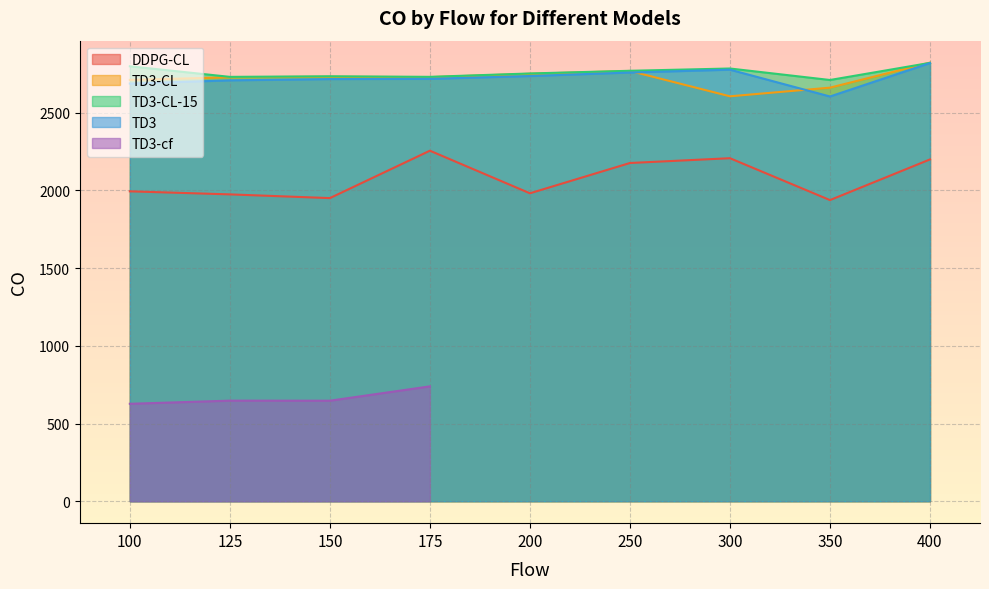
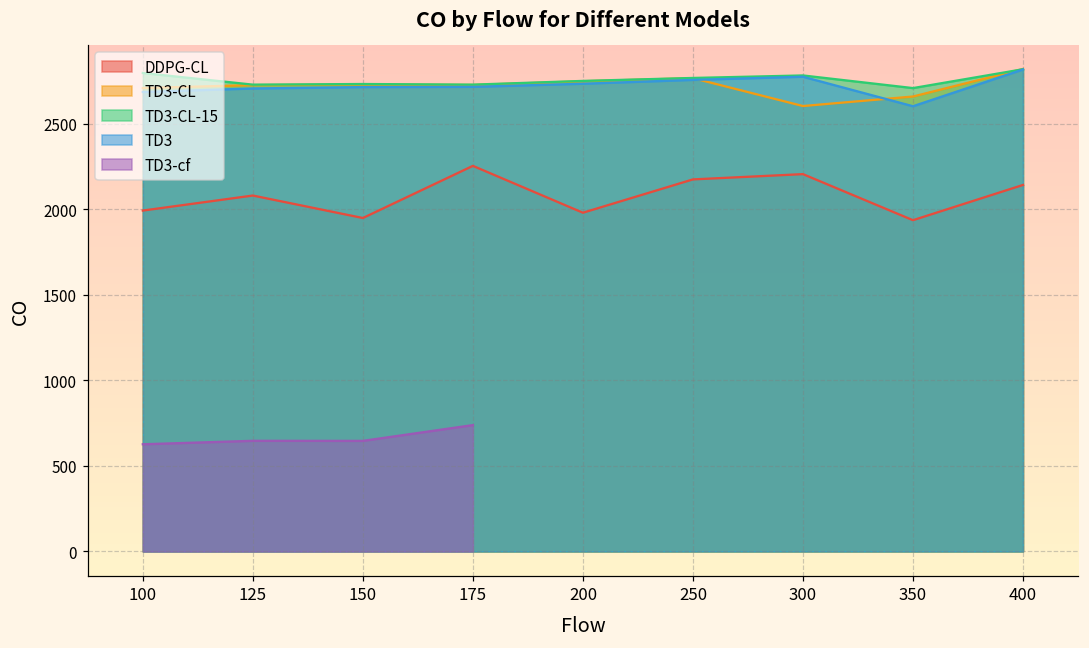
  {
    "DDPG-CL": {
      "100": 1990,
-     "125": 1970,
+     "125": 2080,
      "150": 1950,
      "175": 2250,
      "200": 1980,
      "250": 2180,
      "300": 2210,
      "350": 1940,
-     "400": 2200
+     "400": 2140
    },
    "TD3-CL": {
      "300": 2600,
      "350": 2660
    },
    "TD3-CL-15": {
      "350": 2710
    },
    "TD3": {
      "125": 2710,
      "350": 2600
    },
    "TD3-cf": {
      "100": 630,
      "125": 650,
      "150": 650,
      "175": 740
    }
  }
